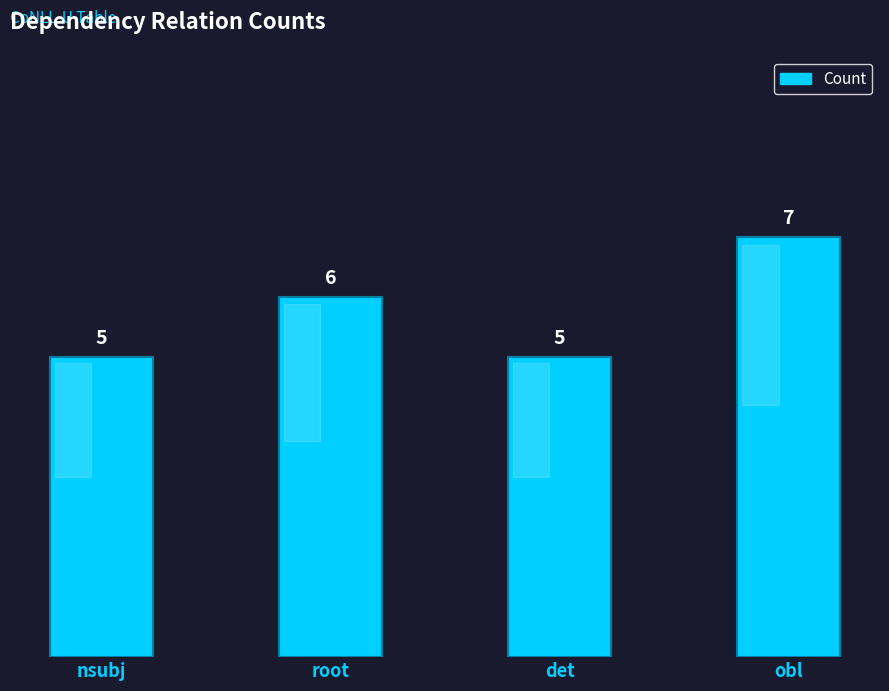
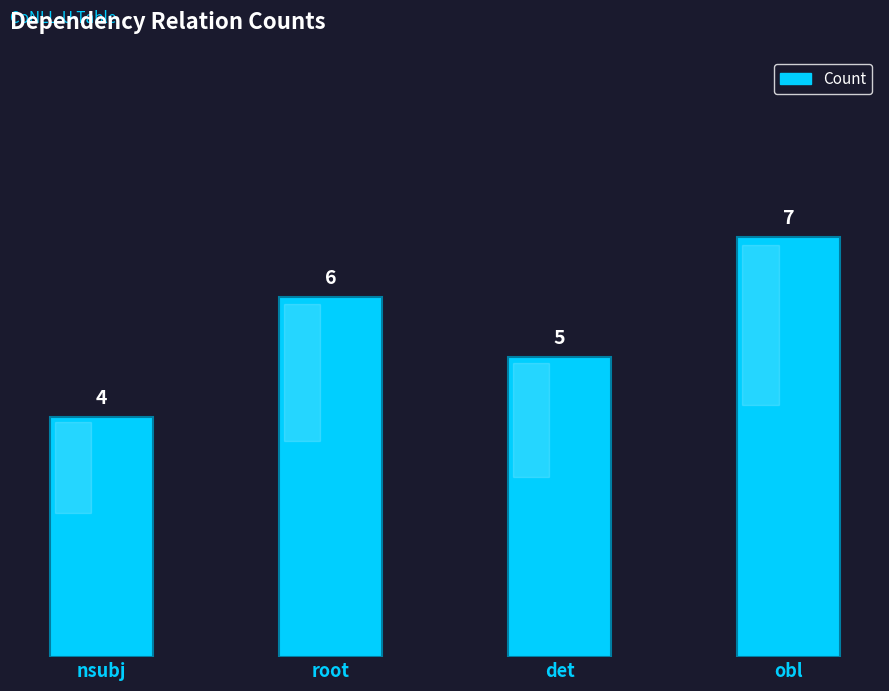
  {
-   "nsubj": 5,
+   "nsubj": 4,
    "root": 6,
    "det": 5,
    "obl": 7
  }
